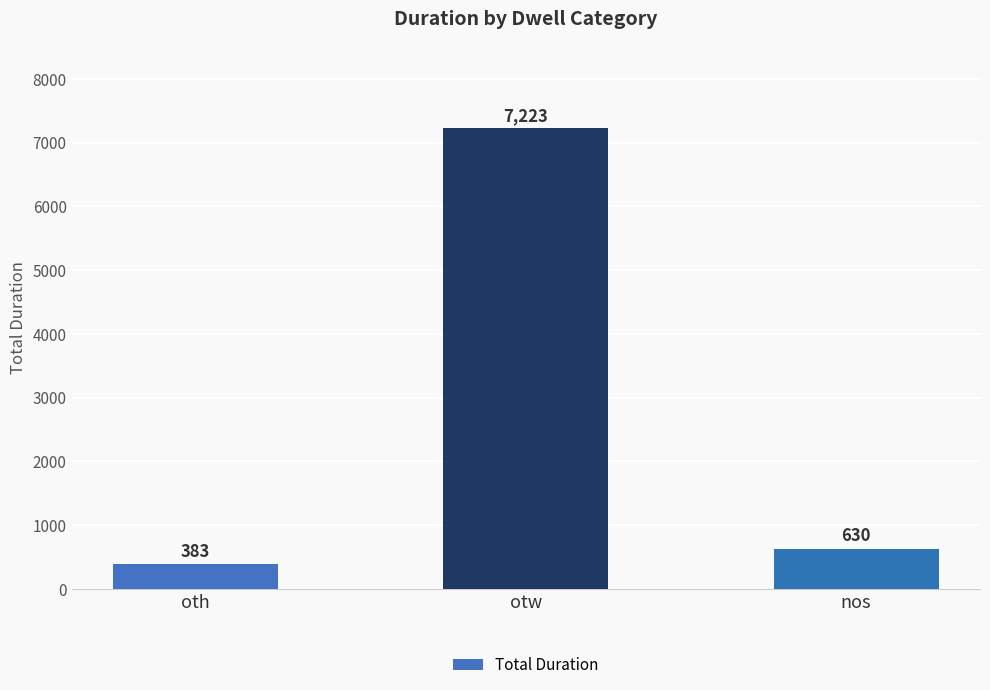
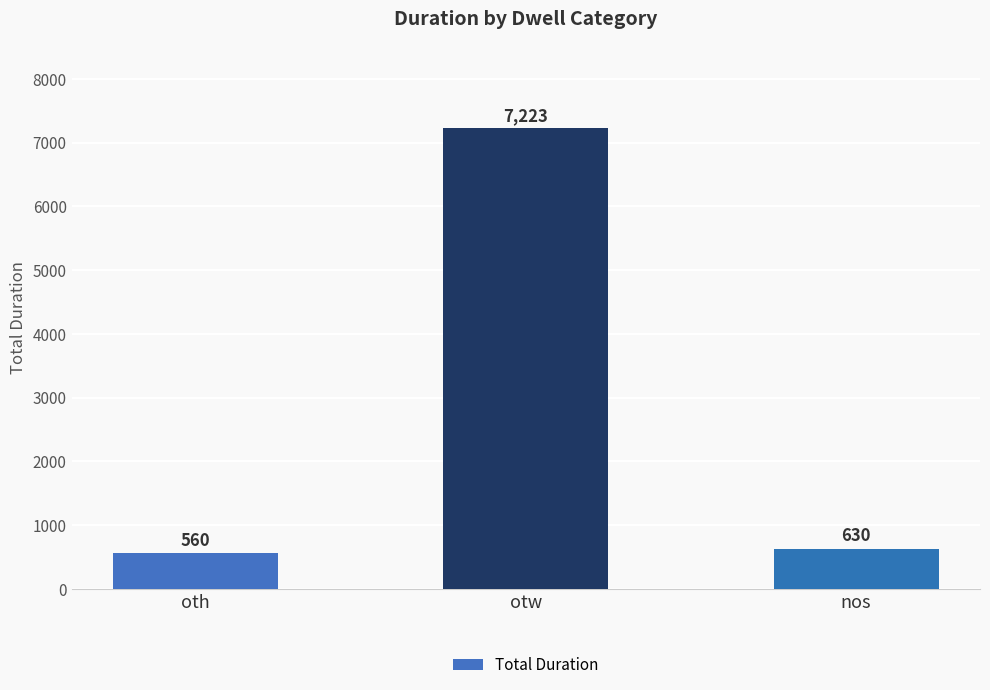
  {
-   "oth": "383",
+   "oth": "560",
    "otw": "7,223",
    "nos": "630"
  }
